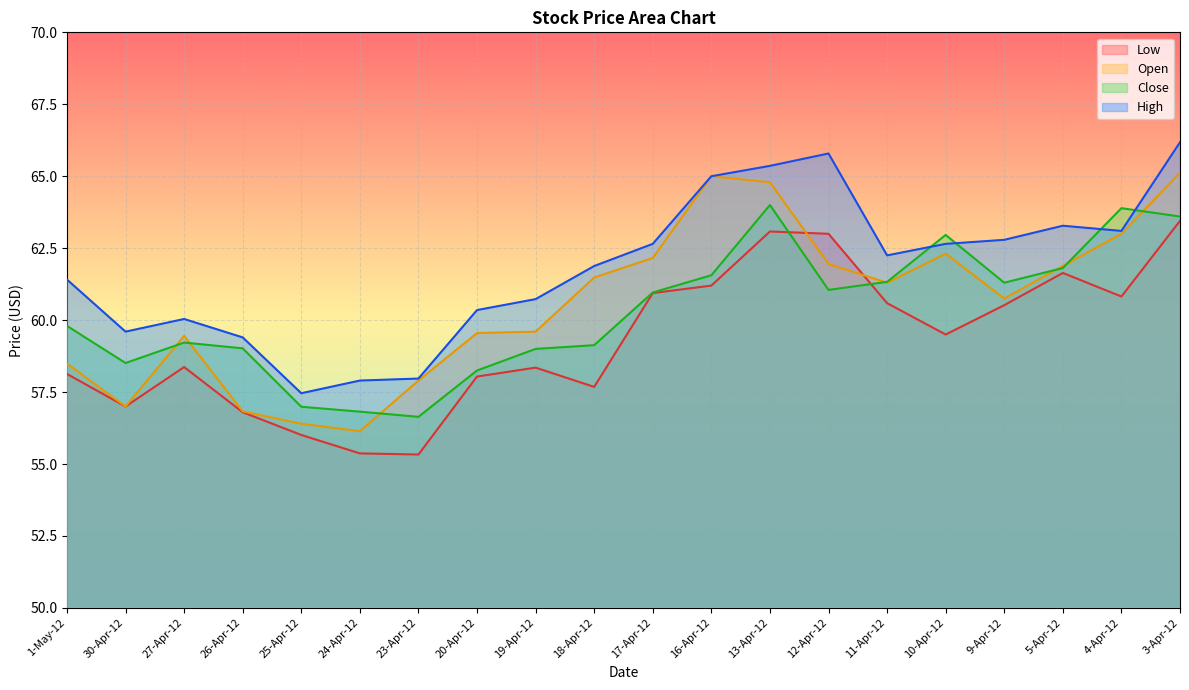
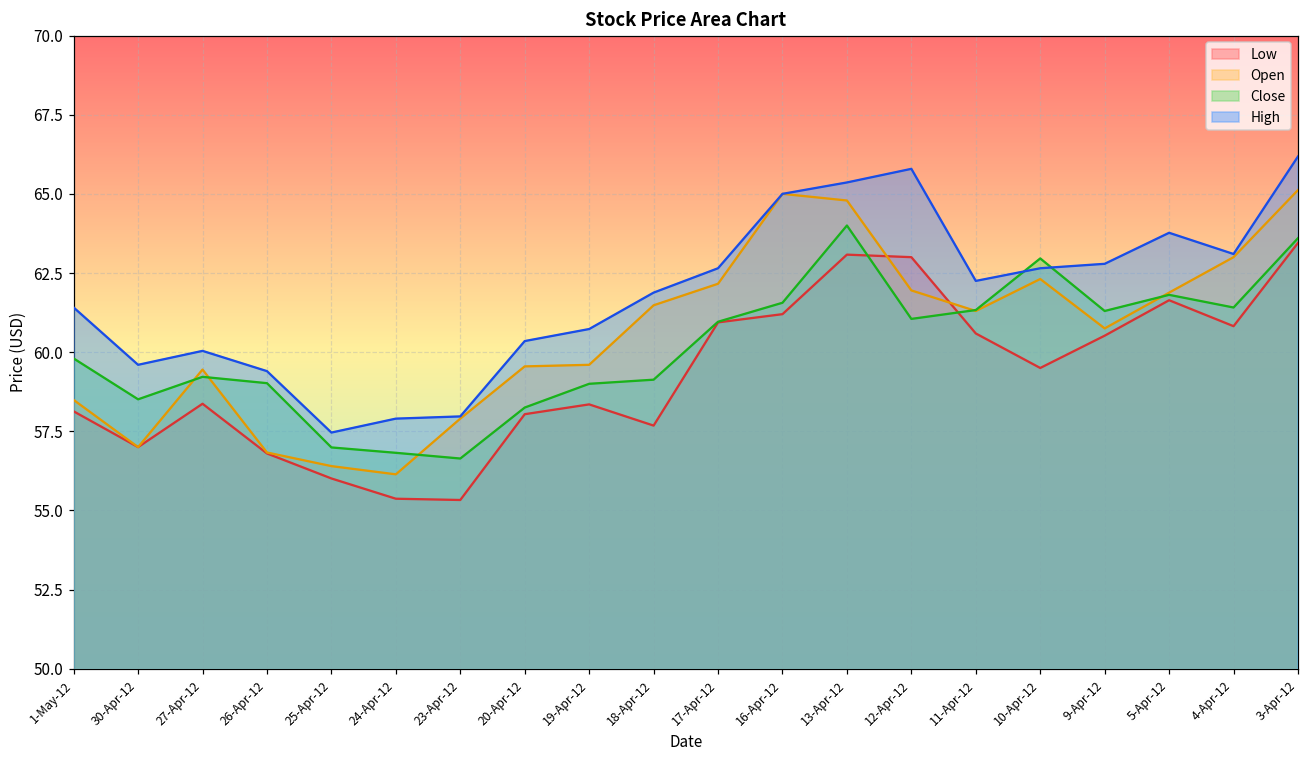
  {
    "Low": {
      "1-May-12": 58.1,
      "27-Apr-12": 58.4,
      "25-Apr-12": 56.0,
      "24-Apr-12": 55.4,
      "23-Apr-12": 55.3,
      "20-Apr-12": 58.0,
      "19-Apr-12": 58.4,
      "18-Apr-12": 57.7,
      "16-Apr-12": 61.2,
      "13-Apr-12": 63.1,
      "12-Apr-12": 63.0,
      "11-Apr-12": 60.6,
      "10-Apr-12": 59.5,
      "9-Apr-12": 60.5,
      "5-Apr-12": 61.6,
      "4-Apr-12": 60.8,
      "3-Apr-12": 63.5
    },
    "Open": {
      "1-May-12": 58.5,
      "27-Apr-12": 59.5,
      "25-Apr-12": 56.4,
      "24-Apr-12": 56.1,
      "20-Apr-12": 59.6,
      "19-Apr-12": 59.6,
      "18-Apr-12": 61.5,
      "17-Apr-12": 62.2,
      "13-Apr-12": 64.8,
      "12-Apr-12": 62.0,
      "10-Apr-12": 62.3,
      "9-Apr-12": 60.8,
      "4-Apr-12": 63.0,
      "3-Apr-12": 65.1
    },
    "Close": {
      "1-May-12": 59.8,
      "30-Apr-12": 58.5,
      "27-Apr-12": 59.2,
      "26-Apr-12": 59.0,
      "25-Apr-12": 57.0,
      "24-Apr-12": 56.8,
      "23-Apr-12": 56.6,
      "20-Apr-12": 58.3,
      "19-Apr-12": 59.0,
      "18-Apr-12": 59.1,
      "16-Apr-12": 61.6,
      "13-Apr-12": 64.0,
      "12-Apr-12": 61.1,
      "10-Apr-12": 63.0,
      "9-Apr-12": 61.3,
-     "4-Apr-12": 63.9,
+     "4-Apr-12": 61.4,
      "3-Apr-12": 63.6
    },
    "High": {
      "1-May-12": 61.4,
      "30-Apr-12": 59.6,
      "27-Apr-12": 60.0,
      "26-Apr-12": 59.4,
      "25-Apr-12": 57.5,
      "24-Apr-12": 57.9,
      "20-Apr-12": 60.4,
      "19-Apr-12": 60.7,
      "18-Apr-12": 61.9,
      "17-Apr-12": 62.7,
      "13-Apr-12": 65.4,
      "12-Apr-12": 65.8,
      "11-Apr-12": 62.3,
      "10-Apr-12": 62.7,
      "9-Apr-12": 62.8,
-     "5-Apr-12": 63.3,
+     "5-Apr-12": 63.8,
      "4-Apr-12": 63.1,
      "3-Apr-12": 66.2
    }
  }
